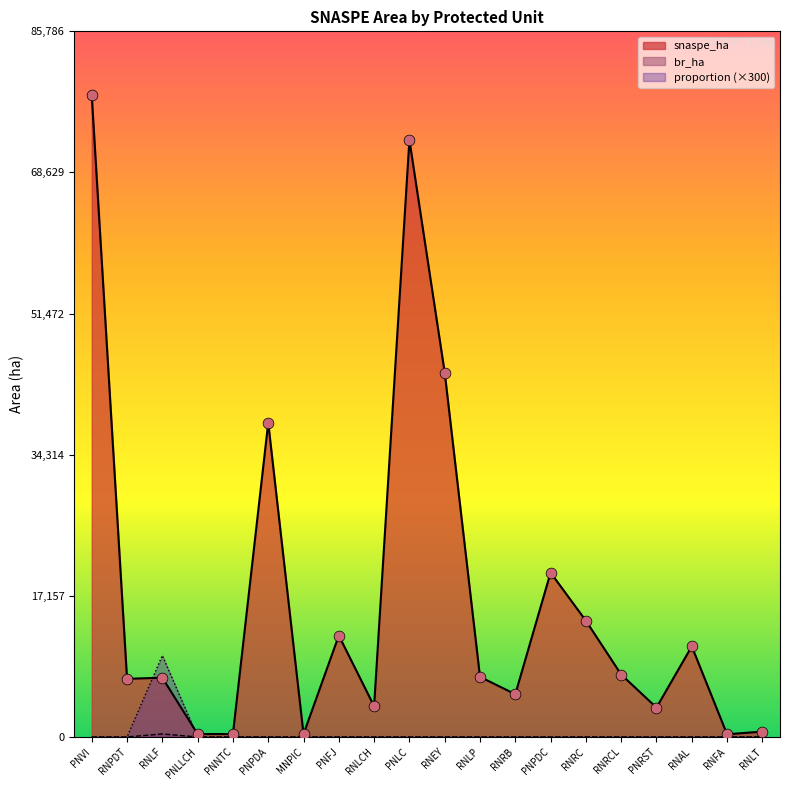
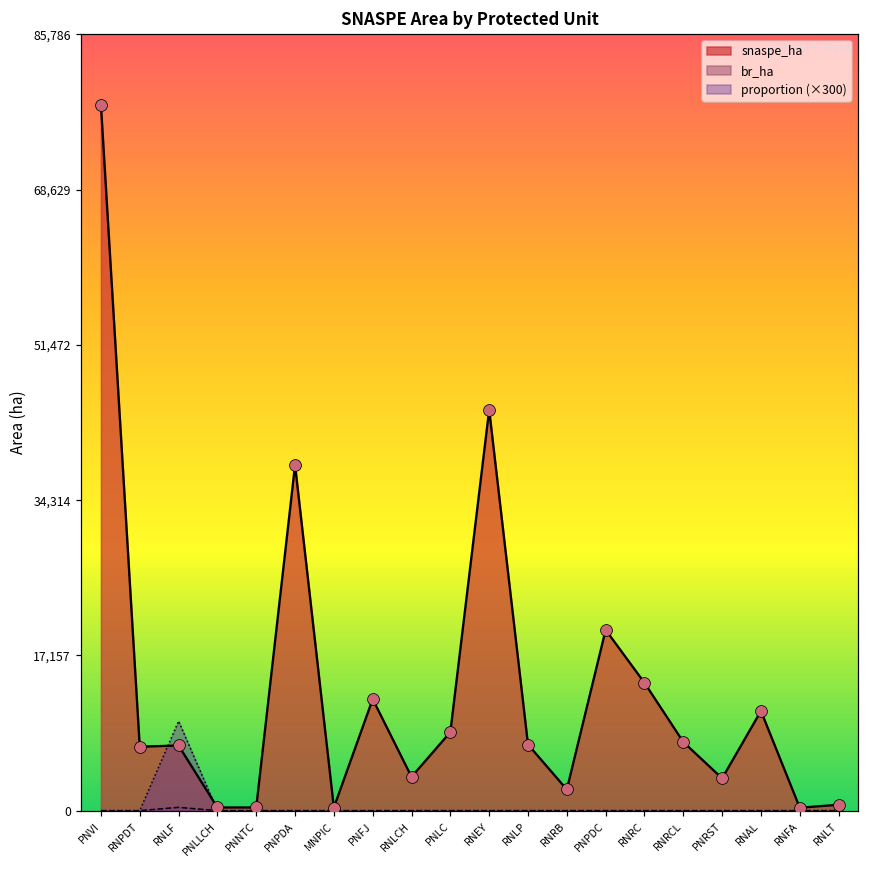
  {
    "snaspe_ha": {
      "PNVI": "78,000",
      "RNPDT": "7,000",
      "RNLF": "7,000",
      "PNLLCH": "0",
      "PNNTC": "0",
      "PNPDA": "38,000",
      "MNPIC": "0",
      "PNFJ": "12,000",
      "RNLCH": "4,000",
-     "PNLC": "73,000",
+     "PNLC": "9,000",
      "RNEY": "44,000",
      "RNLP": "7,000",
-     "RNRB": "5,000",
+     "RNRB": "2,000",
      "PNPDC": "20,000",
      "RNRC": "14,000",
      "RNRCL": "8,000",
      "PNRST": "4,000",
      "RNAL": "11,000",
      "RNFA": "0",
      "RNLT": "1,000"
    }
  }
